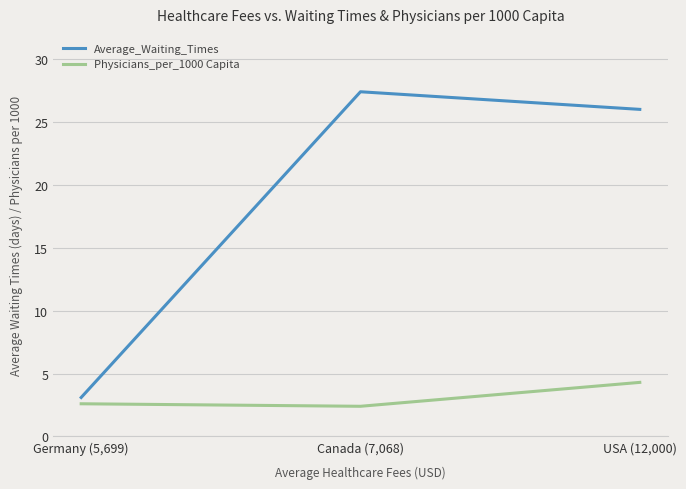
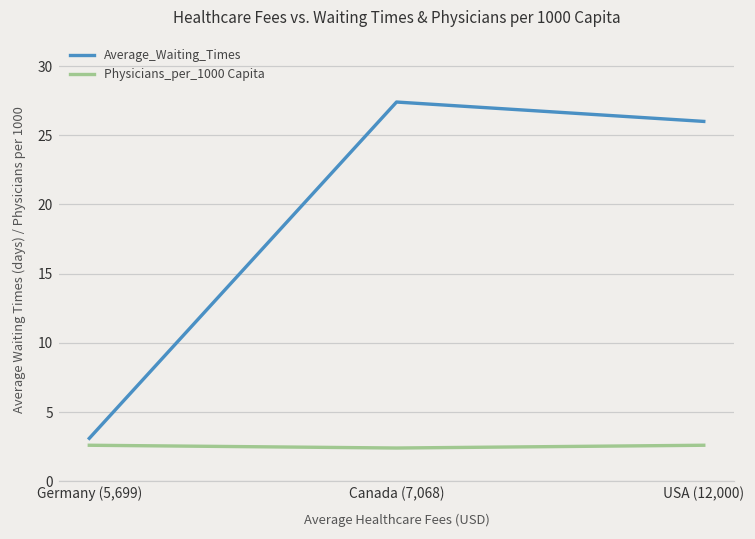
  {
    "Average_Waiting_Times": {
      "Germany (5,699)": 3.1,
      "Canada (7,068)": 27.4,
      "USA (12,000)": 26.0
    },
    "Physicians_per_1000 Capita": {
      "Germany (5,699)": 2.6,
      "Canada (7,068)": 2.4,
-     "USA (12,000)": 4.3
+     "USA (12,000)": 2.6
    }
  }
